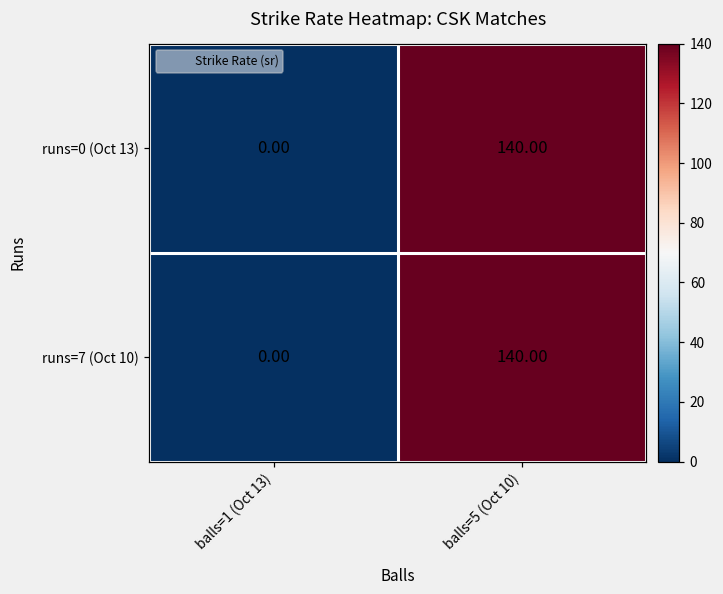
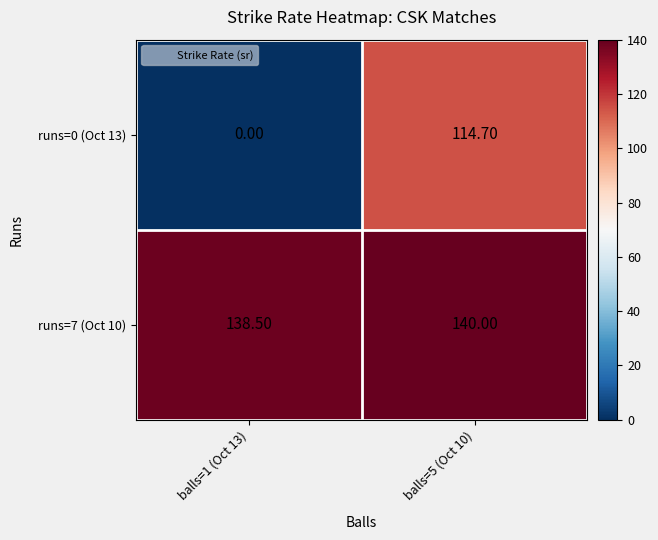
  {
    "runs=0 (Oct 13)": {
      "balls=1 (Oct 13)": 0.00,
-     "balls=5 (Oct 10)": 140.00
+     "balls=5 (Oct 10)": 114.70
    },
    "runs=7 (Oct 10)": {
-     "balls=1 (Oct 13)": 0.00,
+     "balls=1 (Oct 13)": 138.50,
      "balls=5 (Oct 10)": 140.00
    }
  }
